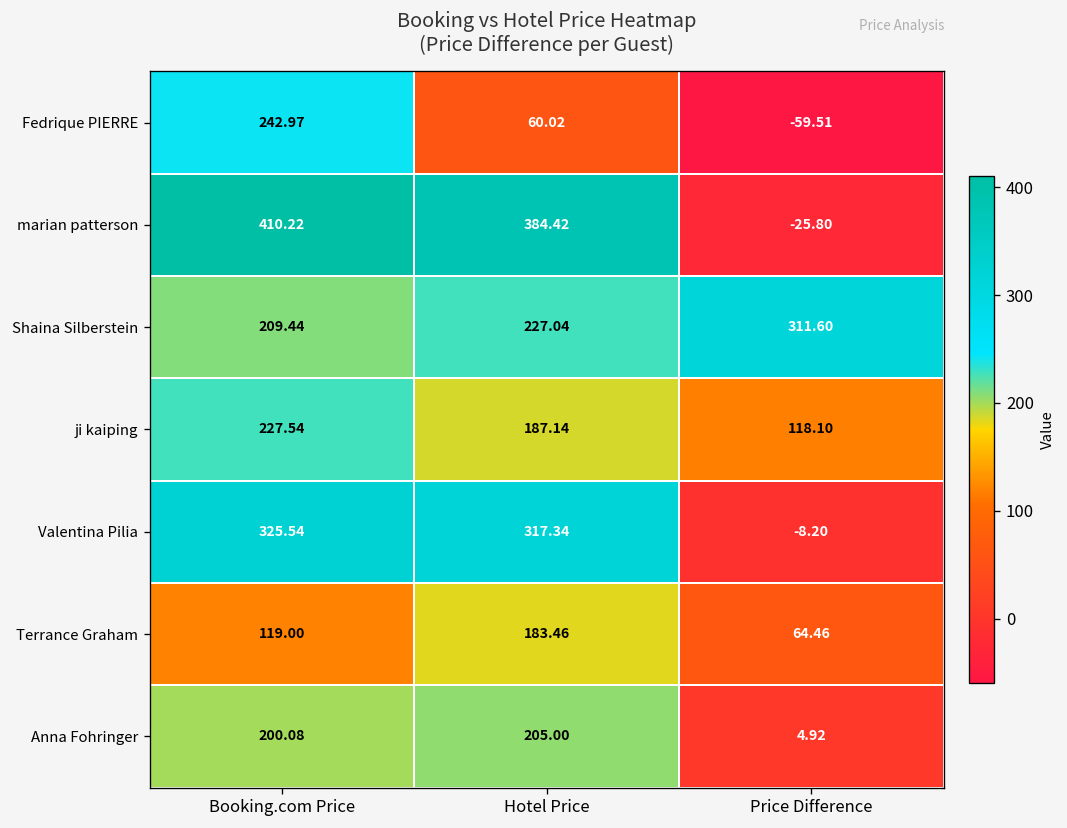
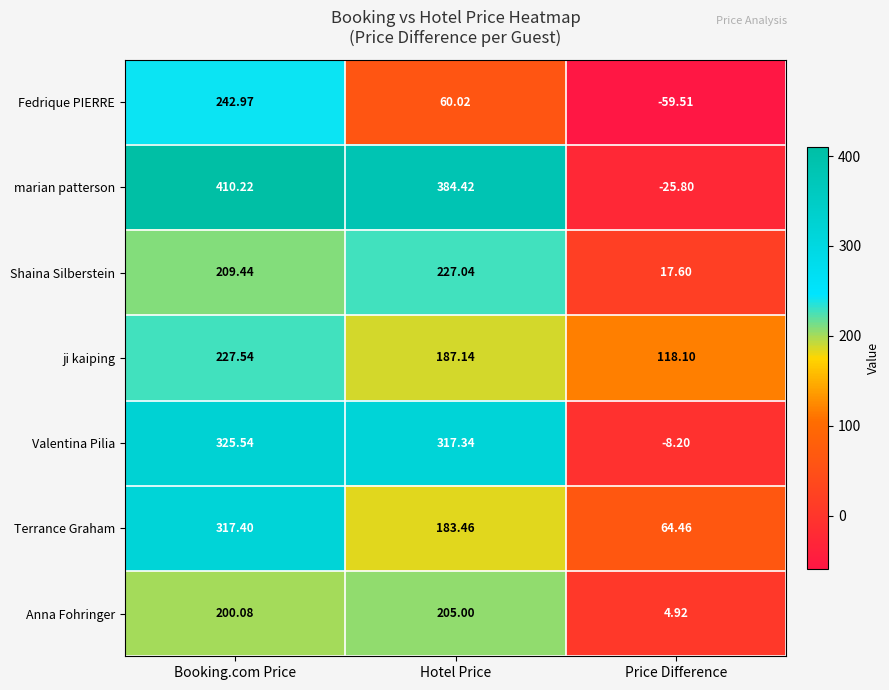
  {
    "Fedrique PIERRE": {
      "Booking.com Price": 242.97,
      "Hotel Price": 60.02,
      "Price Difference": -59.51
    },
    "marian patterson": {
      "Booking.com Price": 410.22,
      "Hotel Price": 384.42,
      "Price Difference": -25.80
    },
    "Shaina Silberstein": {
      "Booking.com Price": 209.44,
      "Hotel Price": 227.04,
-     "Price Difference": 311.60
+     "Price Difference": 17.60
    },
    "ji kaiping": {
      "Booking.com Price": 227.54,
      "Hotel Price": 187.14,
      "Price Difference": 118.10
    },
    "Valentina Pilia": {
      "Booking.com Price": 325.54,
      "Hotel Price": 317.34,
      "Price Difference": -8.20
    },
    "Terrance Graham": {
-     "Booking.com Price": 119.00,
+     "Booking.com Price": 317.40,
      "Hotel Price": 183.46,
      "Price Difference": 64.46
    },
    "Anna Fohringer": {
      "Booking.com Price": 200.08,
      "Hotel Price": 205.00,
      "Price Difference": 4.92
    }
  }
